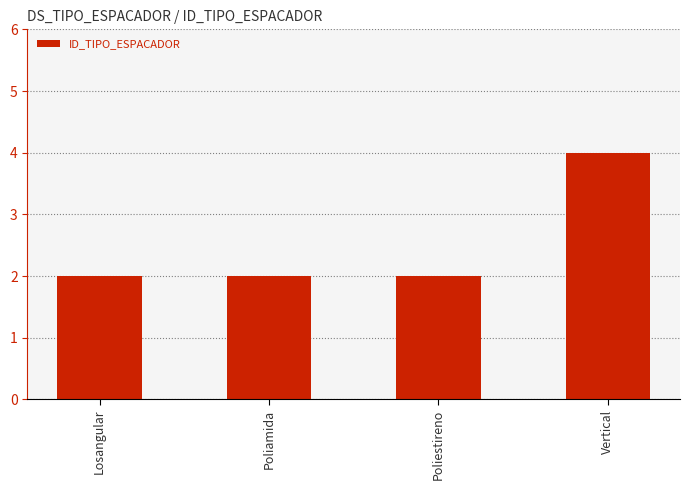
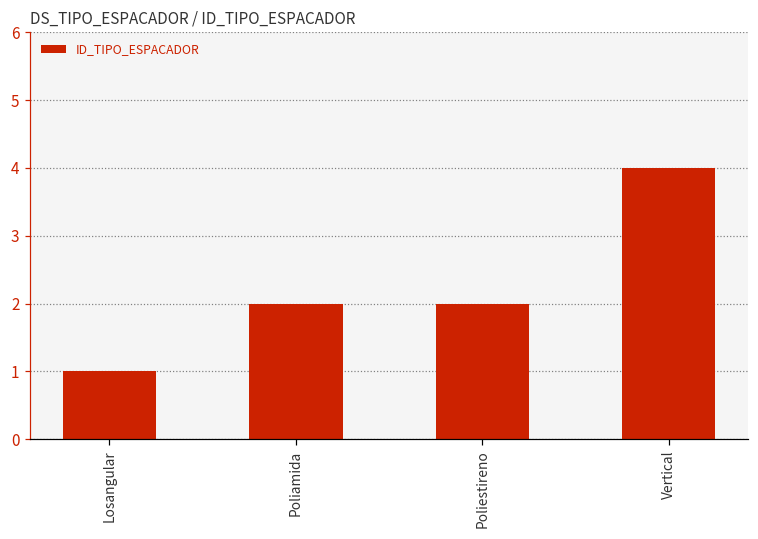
  {
-   "Losangular": 2,
+   "Losangular": 1,
    "Poliamida": 2,
    "Poliestireno": 2,
    "Vertical": 4
  }
